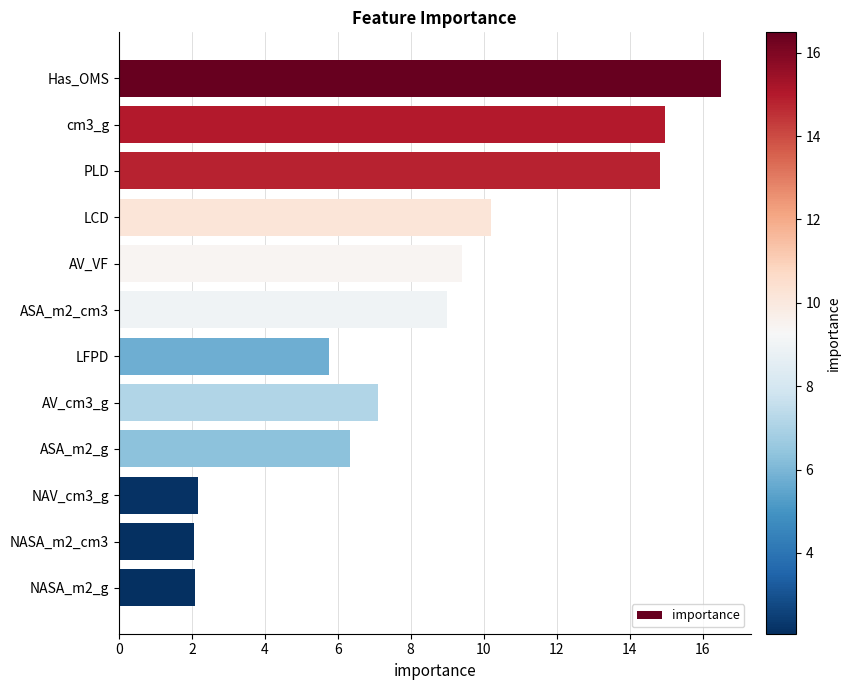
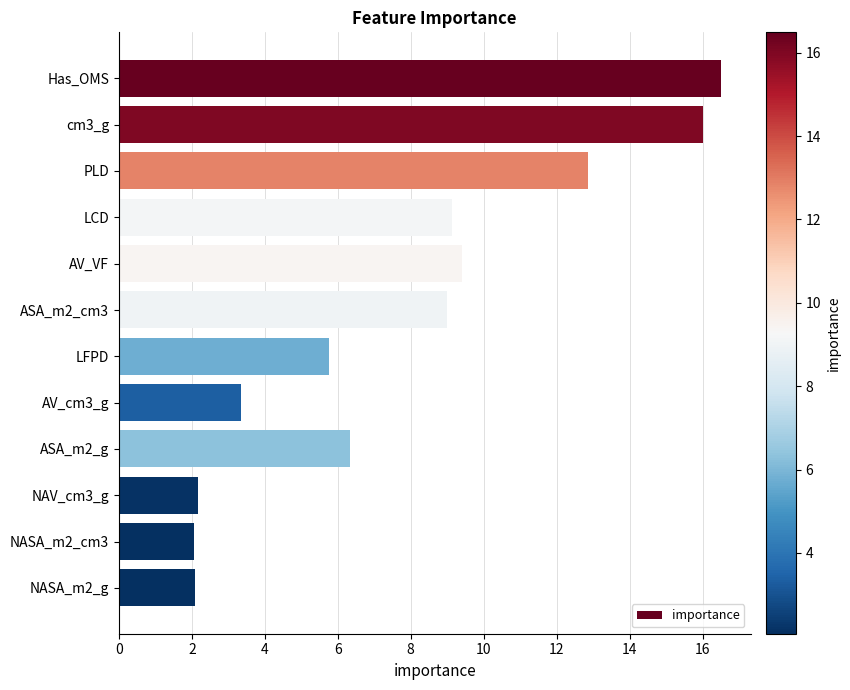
  {
    "Has_OMS": 16.5,
-   "cm3_g": 15.0,
-   "PLD": 14.8,
-   "LCD": 10.2,
+   "cm3_g": 16.0,
+   "PLD": 12.9,
+   "LCD": 9.1,
    "AV_VF": 9.4,
    "ASA_m2_cm3": 9.0,
    "LFPD": 5.8,
-   "AV_cm3_g": 7.1,
+   "AV_cm3_g": 3.3,
    "ASA_m2_g": 6.3,
    "NAV_cm3_g": 2.2,
    "NASA_m2_cm3": 2.1,
    "NASA_m2_g": 2.1
  }
